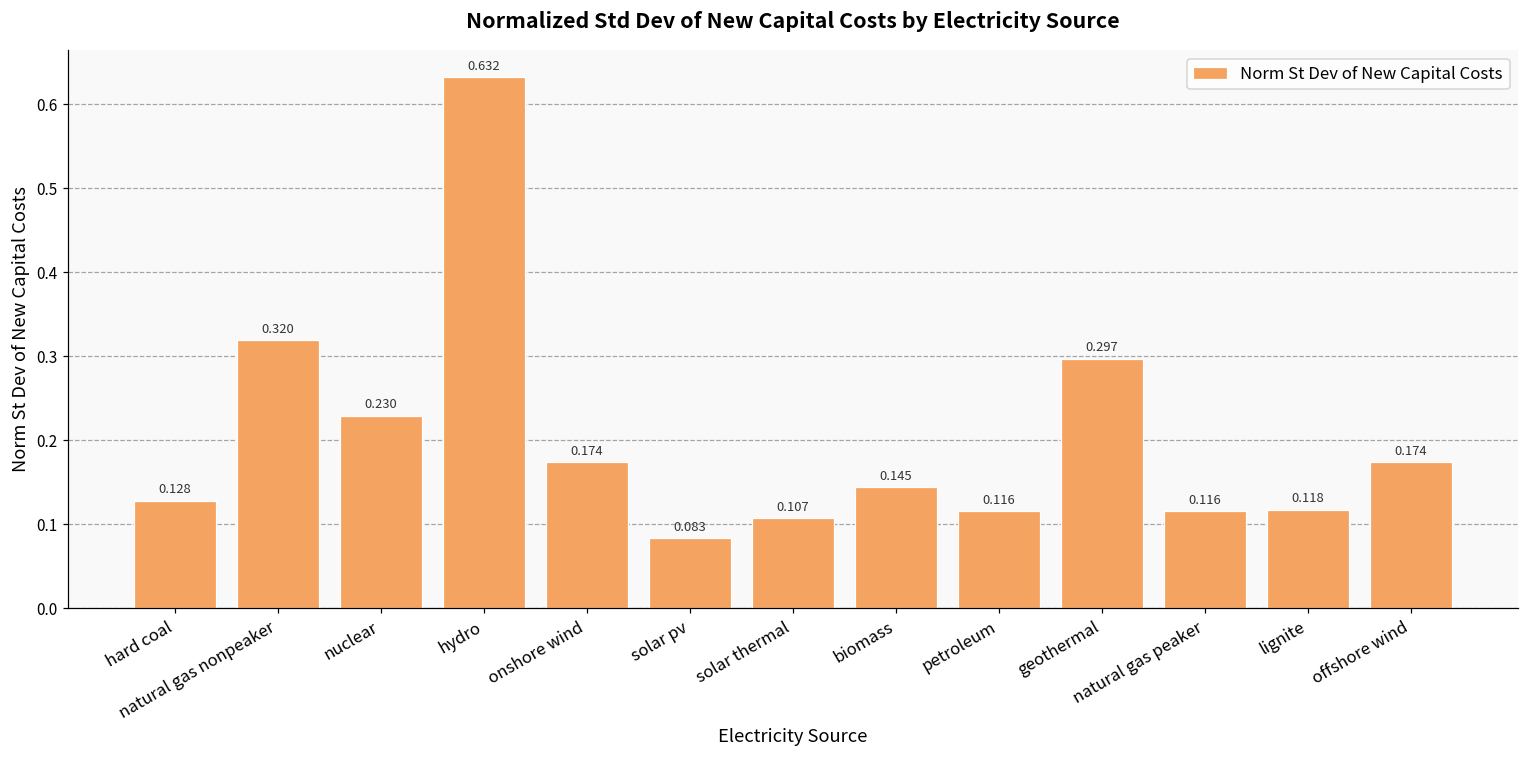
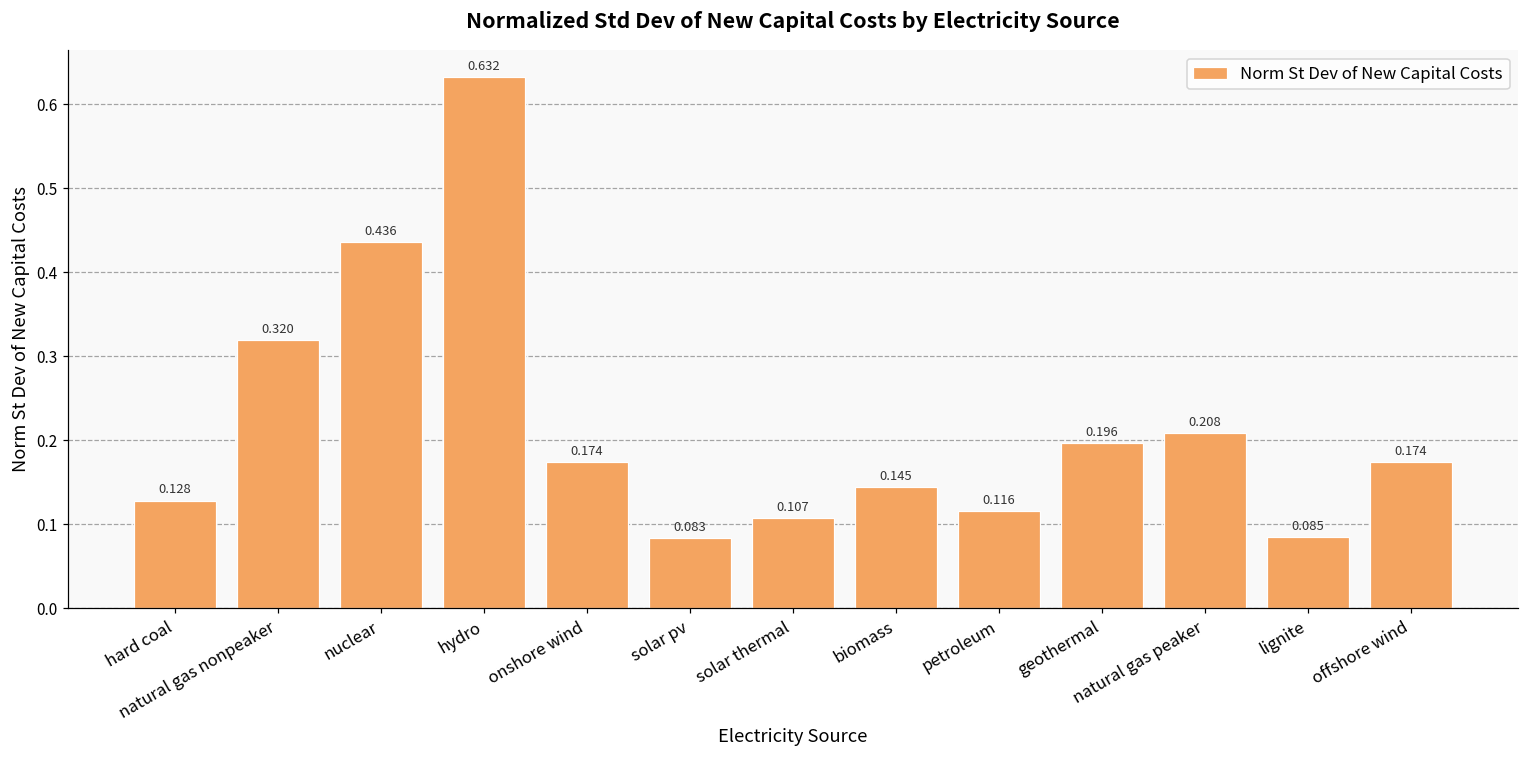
  {
    "hard coal": 0.128,
    "natural gas nonpeaker": 0.320,
-   "nuclear": 0.230,
+   "nuclear": 0.436,
    "hydro": 0.632,
    "onshore wind": 0.174,
    "solar pv": 0.083,
    "solar thermal": 0.107,
    "biomass": 0.145,
    "petroleum": 0.116,
-   "geothermal": 0.297,
-   "natural gas peaker": 0.116,
-   "lignite": 0.118,
+   "geothermal": 0.196,
+   "natural gas peaker": 0.208,
+   "lignite": 0.085,
    "offshore wind": 0.174
  }
